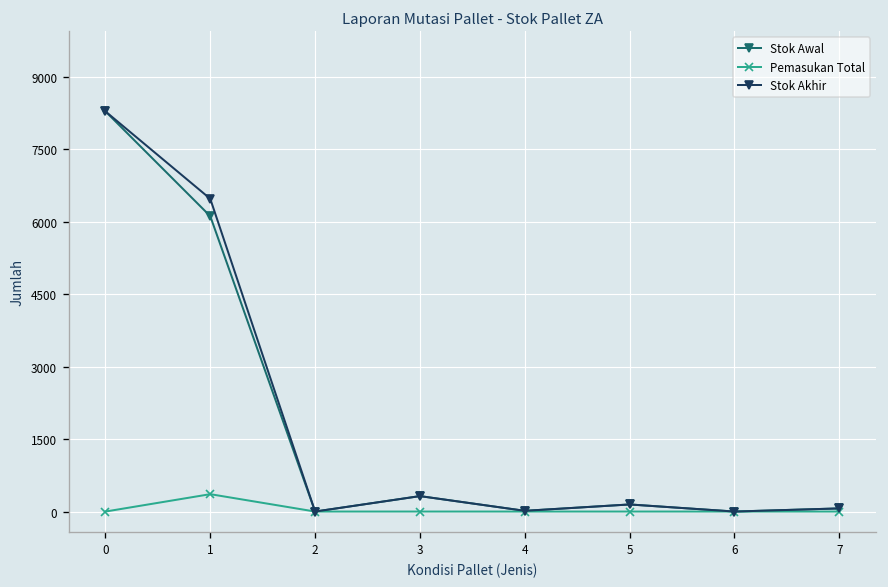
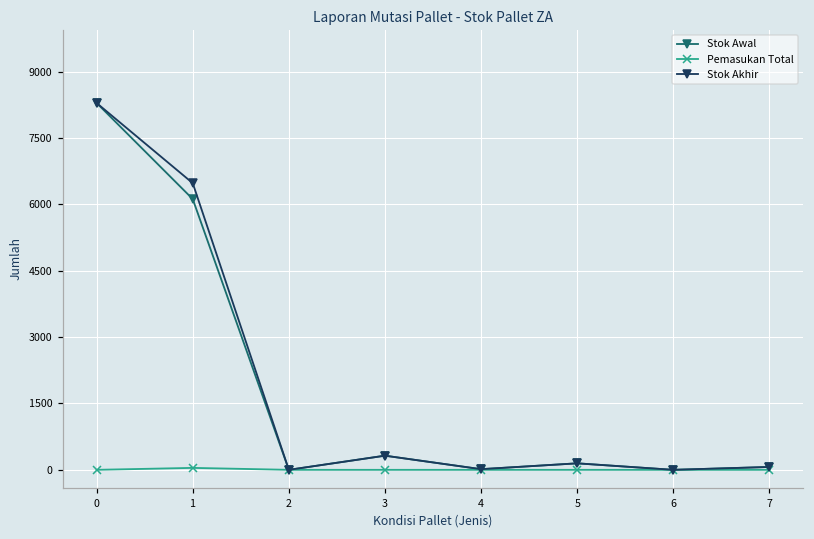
  {
    "Pemasukan Total": {
      "0": 0,
-     "1": 400,
+     "1": 0,
      "3": 0,
      "5": 0,
      "7": 0
    }
  }
